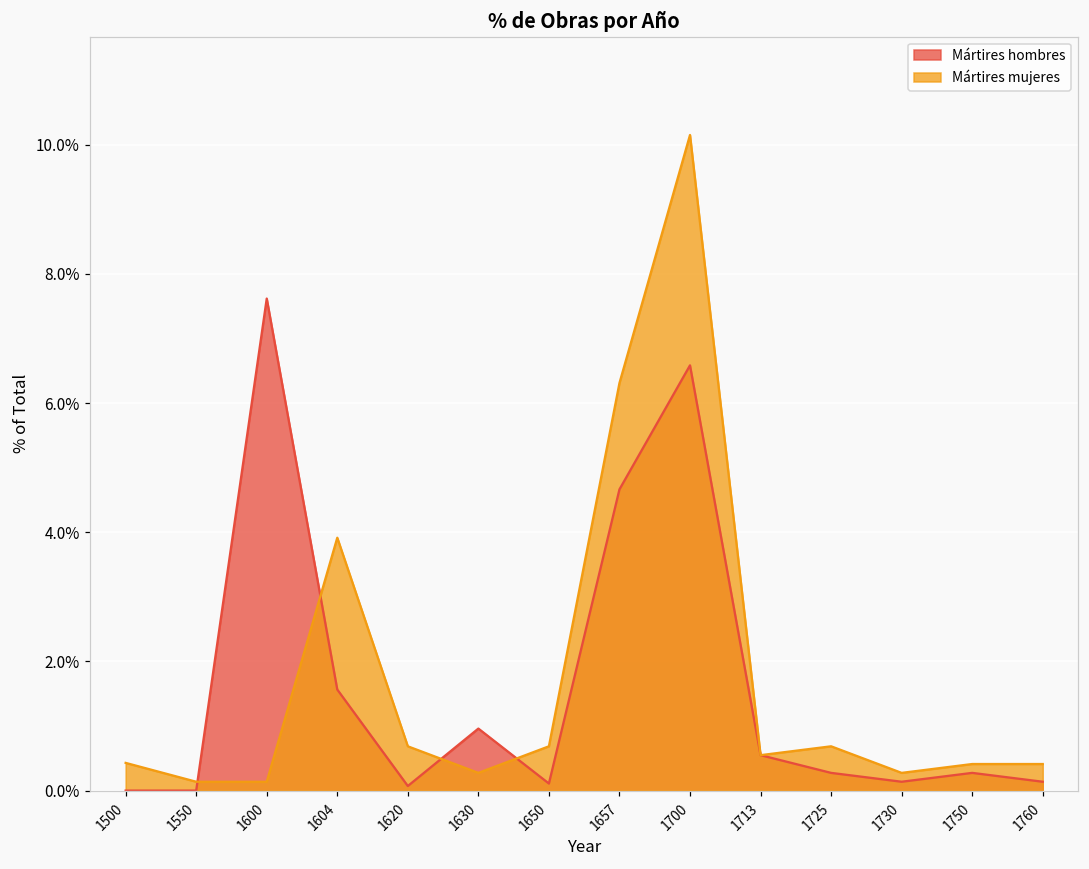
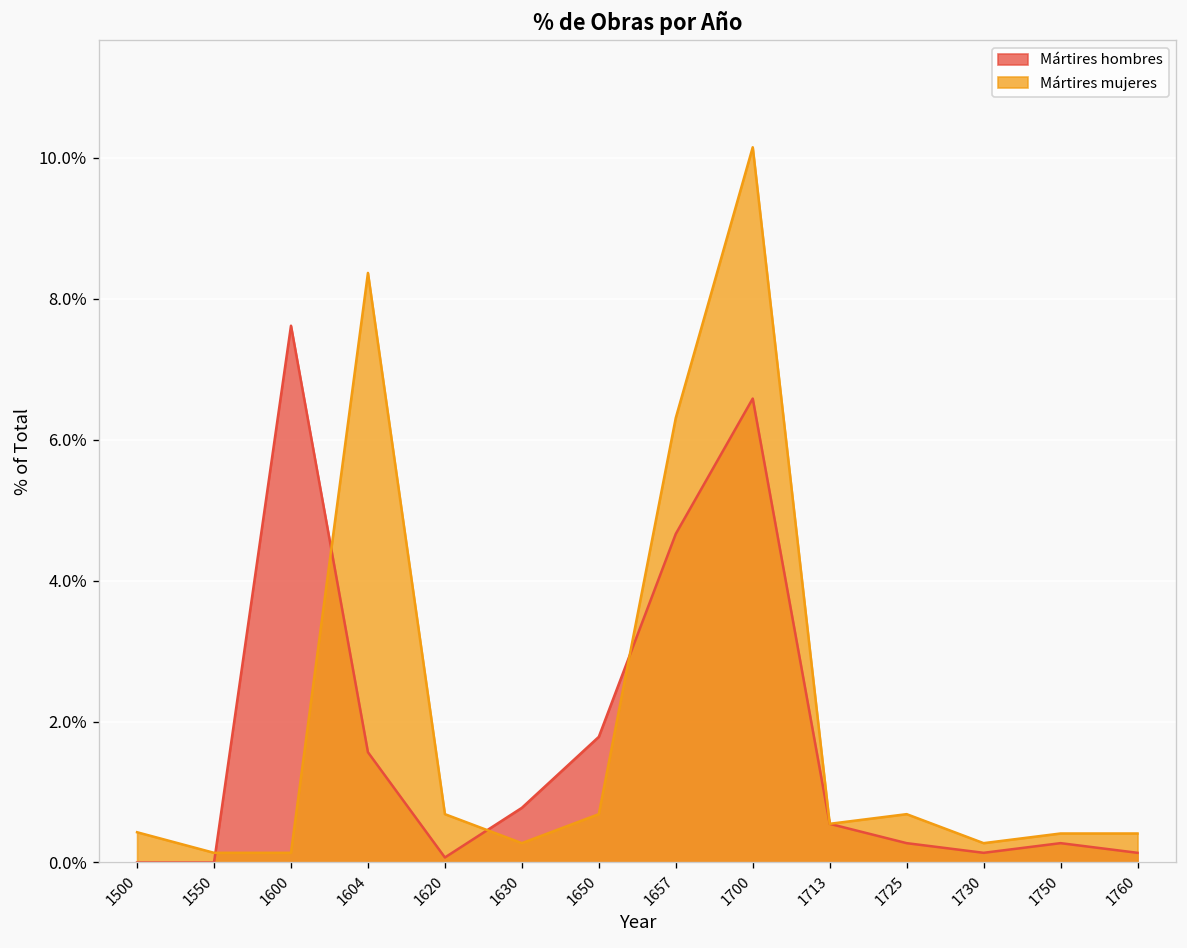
  {
    "Mártires hombres": {
      "1500": "0.0%",
      "1550": "0.0%",
      "1600": "7.6%",
      "1604": "1.6%",
      "1620": "0.1%",
-     "1630": "1.0%",
-     "1650": "0.1%",
+     "1630": "0.8%",
+     "1650": "1.8%",
      "1657": "4.7%",
      "1700": "6.6%",
      "1725": "0.3%",
      "1730": "0.1%",
      "1750": "0.3%",
      "1760": "0.1%"
    },
    "Mártires mujeres": {
      "1500": "0.4%",
      "1550": "0.1%",
      "1600": "0.1%",
-     "1604": "3.9%",
+     "1604": "8.4%",
      "1620": "0.7%",
      "1630": "0.3%",
      "1650": "0.7%",
      "1657": "6.3%",
      "1700": "10.2%",
      "1725": "0.7%",
      "1730": "0.3%",
      "1750": "0.4%",
      "1760": "0.4%"
    }
  }
